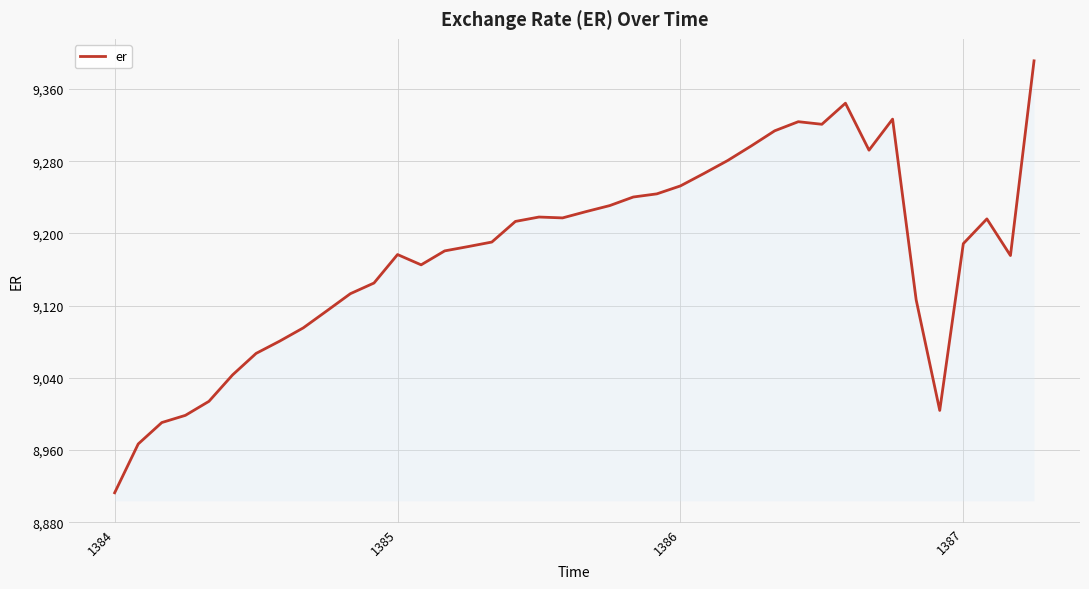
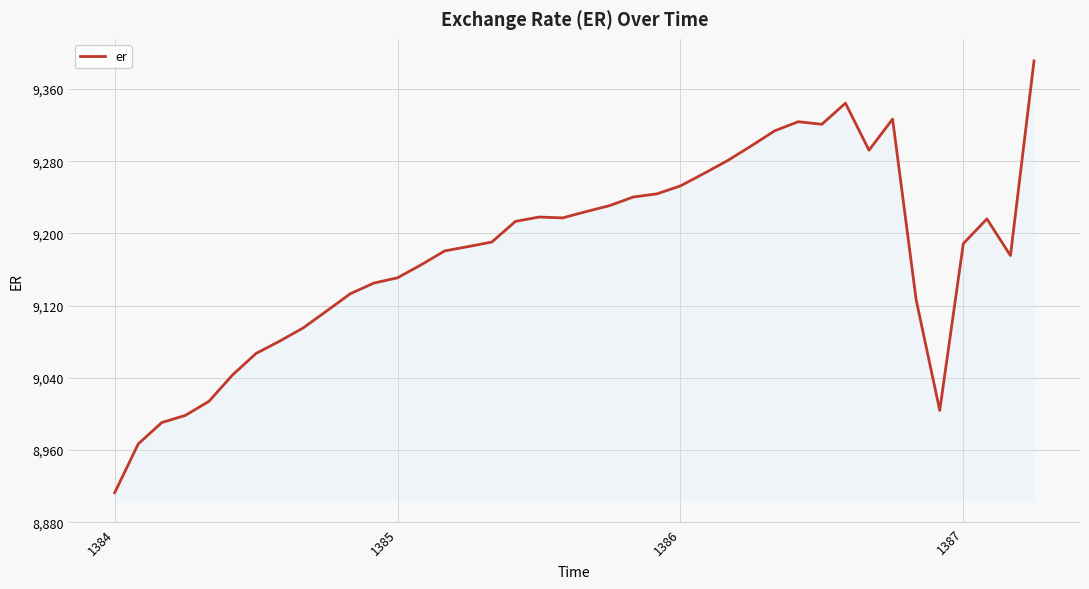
  {
    "1384": "8,910",
-   "1385": "9,180",
+   "1385": "9,150",
    "1386": "9,250",
    "1387": "9,190"
  }
